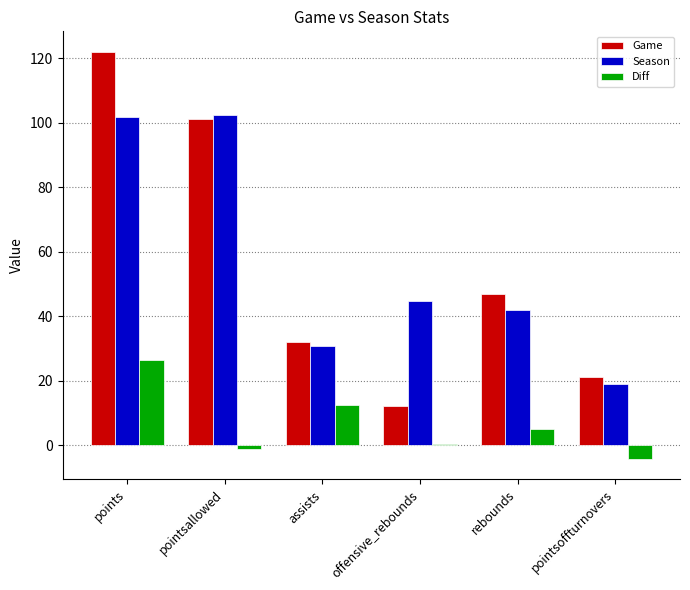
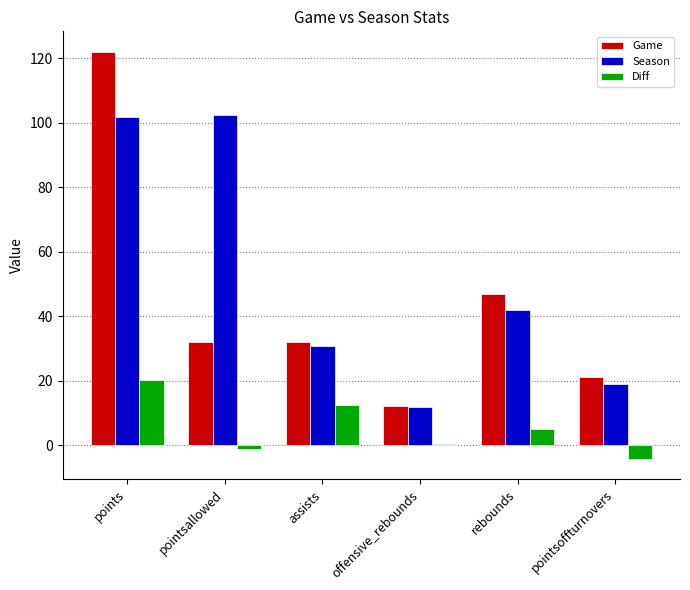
  {
    "Game": {
      "points": 122,
-     "pointsallowed": 101,
+     "pointsallowed": 32,
      "assists": 32,
      "offensive_rebounds": 12,
      "rebounds": 47,
      "pointsoffturnovers": 21
    },
    "Season": {
      "points": 102,
      "pointsallowed": 102,
      "assists": 31,
-     "offensive_rebounds": 45,
+     "offensive_rebounds": 12,
      "rebounds": 42,
      "pointsoffturnovers": 19
    },
    "Diff": {
-     "points": 26,
+     "points": 20,
      "pointsallowed": -1,
      "assists": 12,
      "rebounds": 5,
      "pointsoffturnovers": -4
    }
  }
